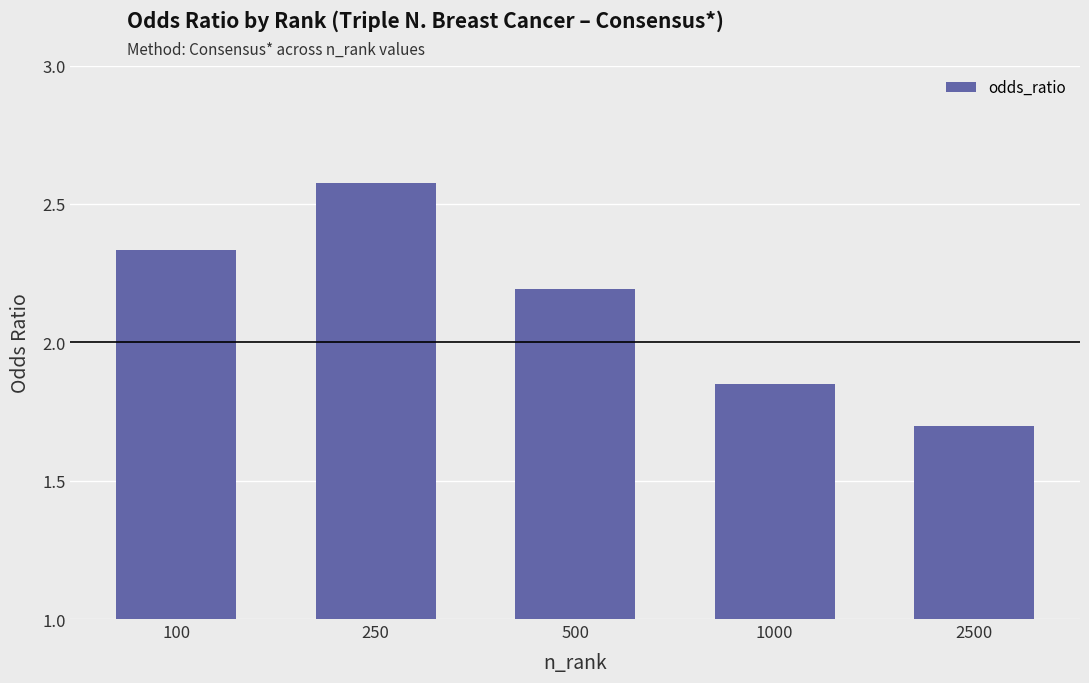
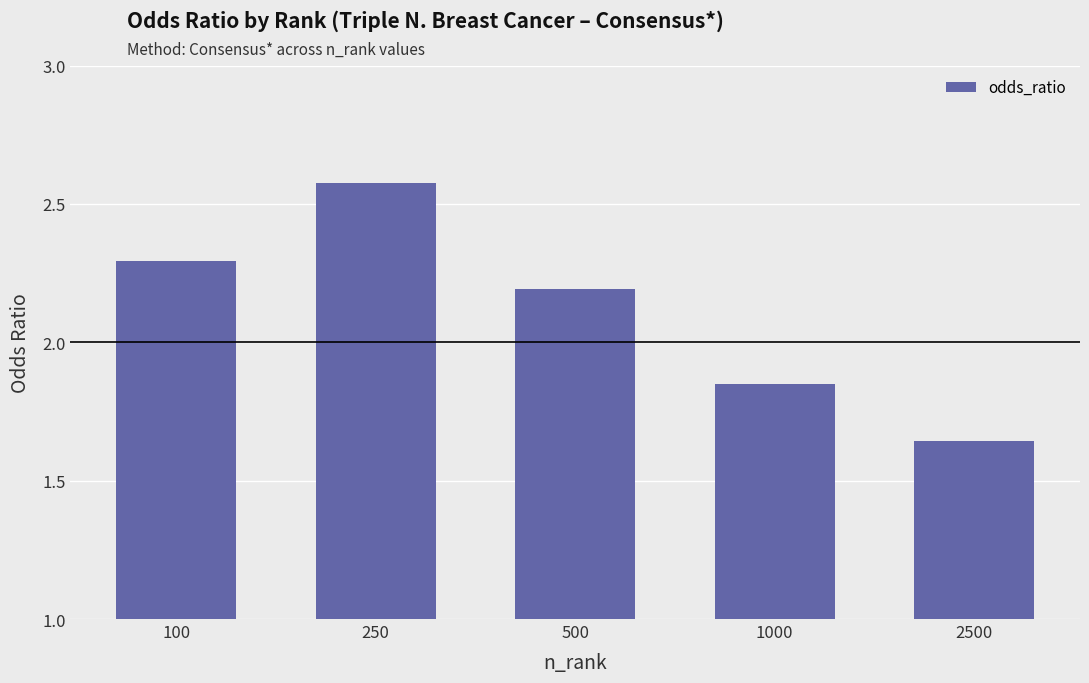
  {
-   "100": 2.34,
+   "100": 2.29,
    "250": 2.58,
    "500": 2.19,
    "1000": 1.85,
-   "2500": 1.70
+   "2500": 1.64
  }
